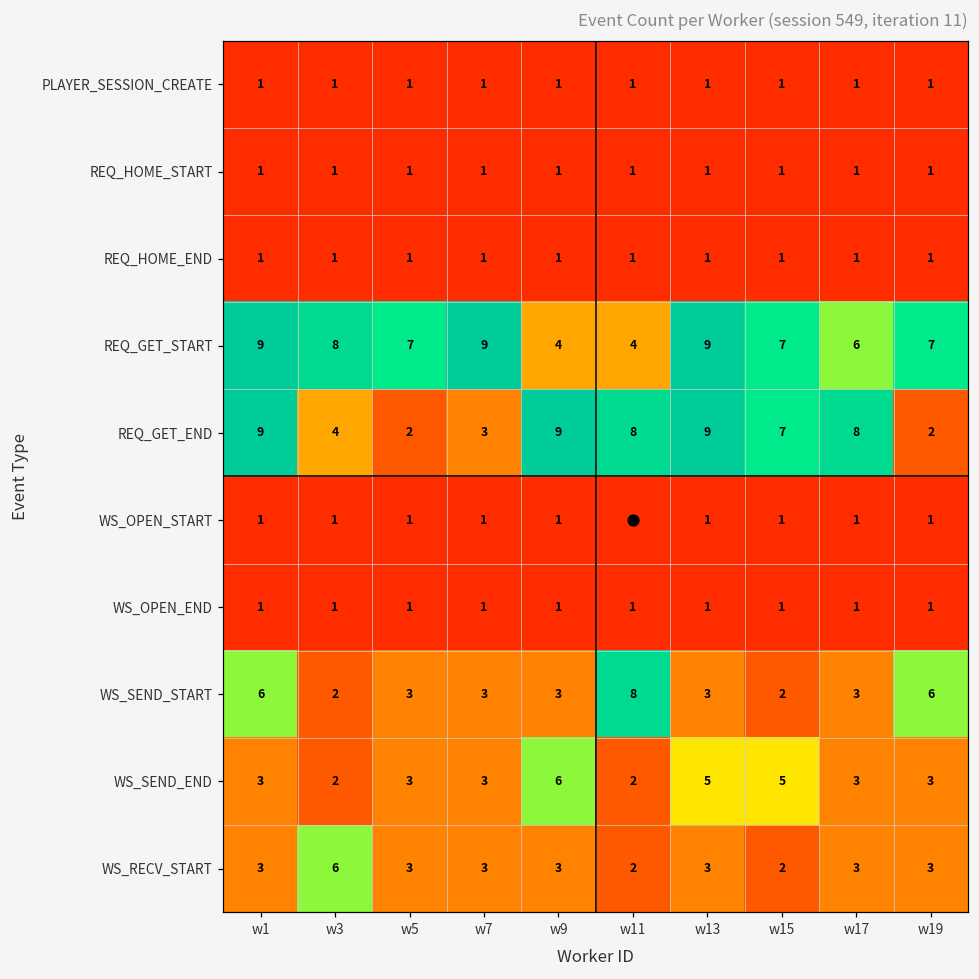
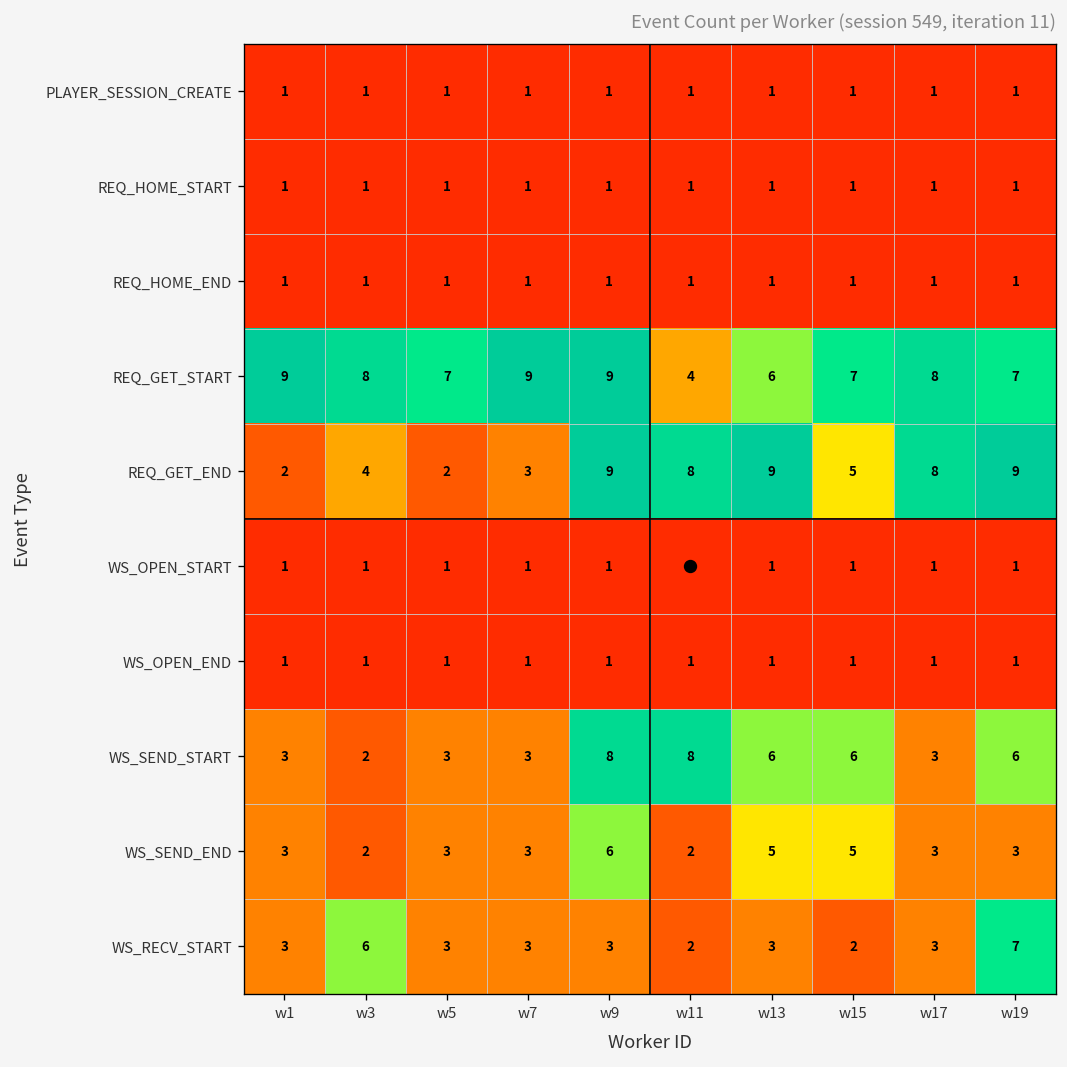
  {
    "PLAYER_SESSION_CREATE": {
      "w1": 1,
      "w3": 1,
      "w5": 1,
      "w7": 1,
      "w9": 1,
      "w11": 1,
      "w13": 1,
      "w15": 1,
      "w17": 1,
      "w19": 1
    },
    "REQ_HOME_START": {
      "w1": 1,
      "w3": 1,
      "w5": 1,
      "w7": 1,
      "w9": 1,
      "w11": 1,
      "w13": 1,
      "w15": 1,
      "w17": 1,
      "w19": 1
    },
    "REQ_HOME_END": {
      "w1": 1,
      "w3": 1,
      "w5": 1,
      "w7": 1,
      "w9": 1,
      "w11": 1,
      "w13": 1,
      "w15": 1,
      "w17": 1,
      "w19": 1
    },
    "REQ_GET_START": {
      "w1": 9,
      "w3": 8,
      "w5": 7,
      "w7": 9,
-     "w9": 4,
+     "w9": 9,
      "w11": 4,
-     "w13": 9,
+     "w13": 6,
      "w15": 7,
-     "w17": 6,
+     "w17": 8,
      "w19": 7
    },
    "REQ_GET_END": {
-     "w1": 9,
+     "w1": 2,
      "w3": 4,
      "w5": 2,
      "w7": 3,
      "w9": 9,
      "w11": 8,
      "w13": 9,
-     "w15": 7,
+     "w15": 5,
      "w17": 8,
-     "w19": 2
+     "w19": 9
    },
    "WS_OPEN_START": {
      "w1": 1,
      "w3": 1,
      "w5": 1,
      "w7": 1,
      "w9": 1,
      "w13": 1,
      "w15": 1,
      "w17": 1,
      "w19": 1
    },
    "WS_OPEN_END": {
      "w1": 1,
      "w3": 1,
      "w5": 1,
      "w7": 1,
      "w9": 1,
      "w11": 1,
      "w13": 1,
      "w15": 1,
      "w17": 1,
      "w19": 1
    },
    "WS_SEND_START": {
-     "w1": 6,
+     "w1": 3,
      "w3": 2,
      "w5": 3,
      "w7": 3,
-     "w9": 3,
+     "w9": 8,
      "w11": 8,
-     "w13": 3,
-     "w15": 2,
+     "w13": 6,
+     "w15": 6,
      "w17": 3,
      "w19": 6
    },
    "WS_SEND_END": {
      "w1": 3,
      "w3": 2,
      "w5": 3,
      "w7": 3,
      "w9": 6,
      "w11": 2,
      "w13": 5,
      "w15": 5,
      "w17": 3,
      "w19": 3
    },
    "WS_RECV_START": {
      "w1": 3,
      "w3": 6,
      "w5": 3,
      "w7": 3,
      "w9": 3,
      "w11": 2,
      "w13": 3,
      "w15": 2,
      "w17": 3,
-     "w19": 3
+     "w19": 7
    }
  }
